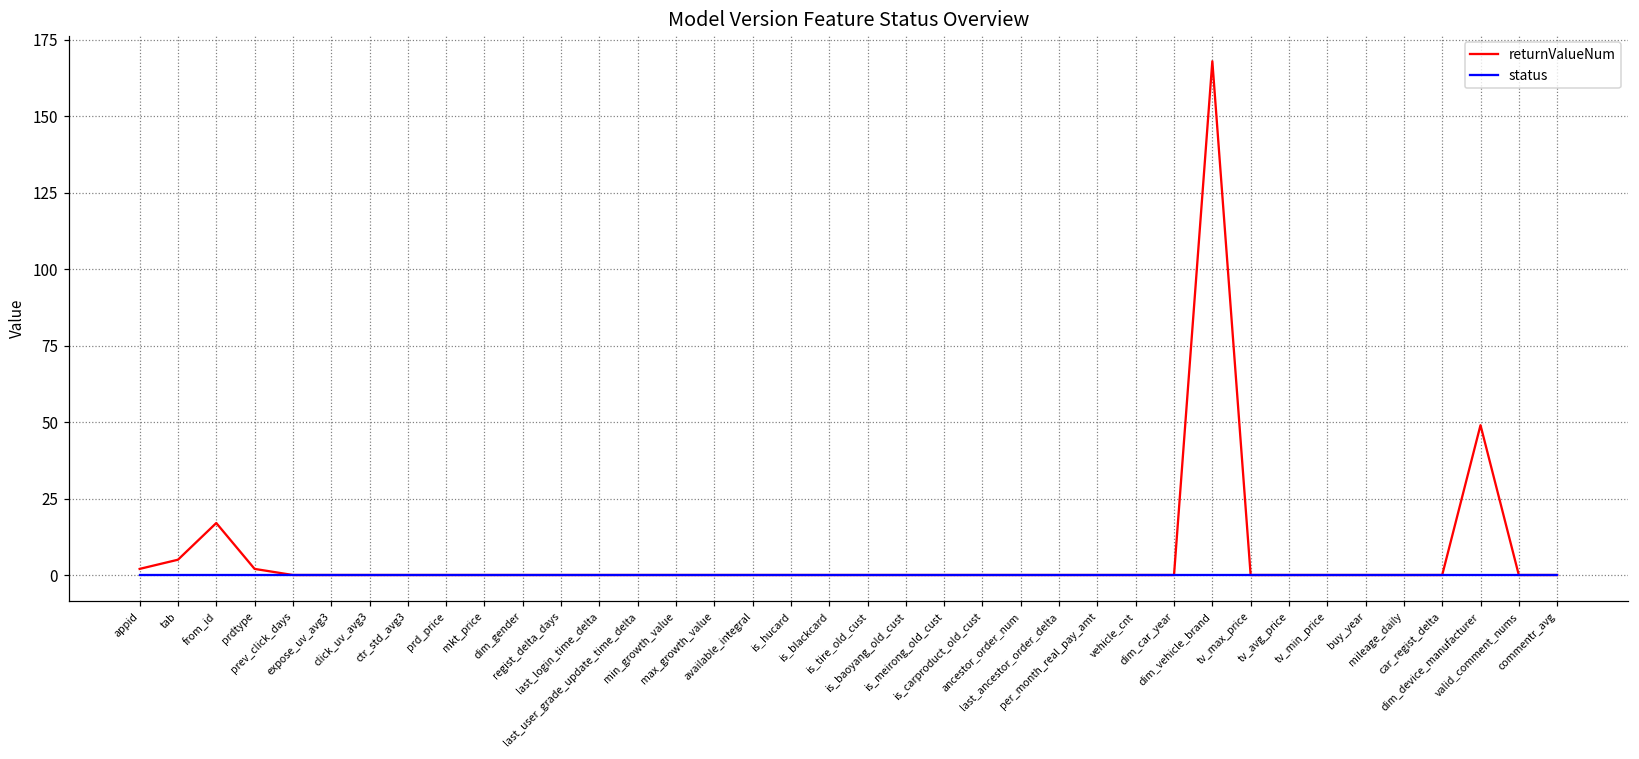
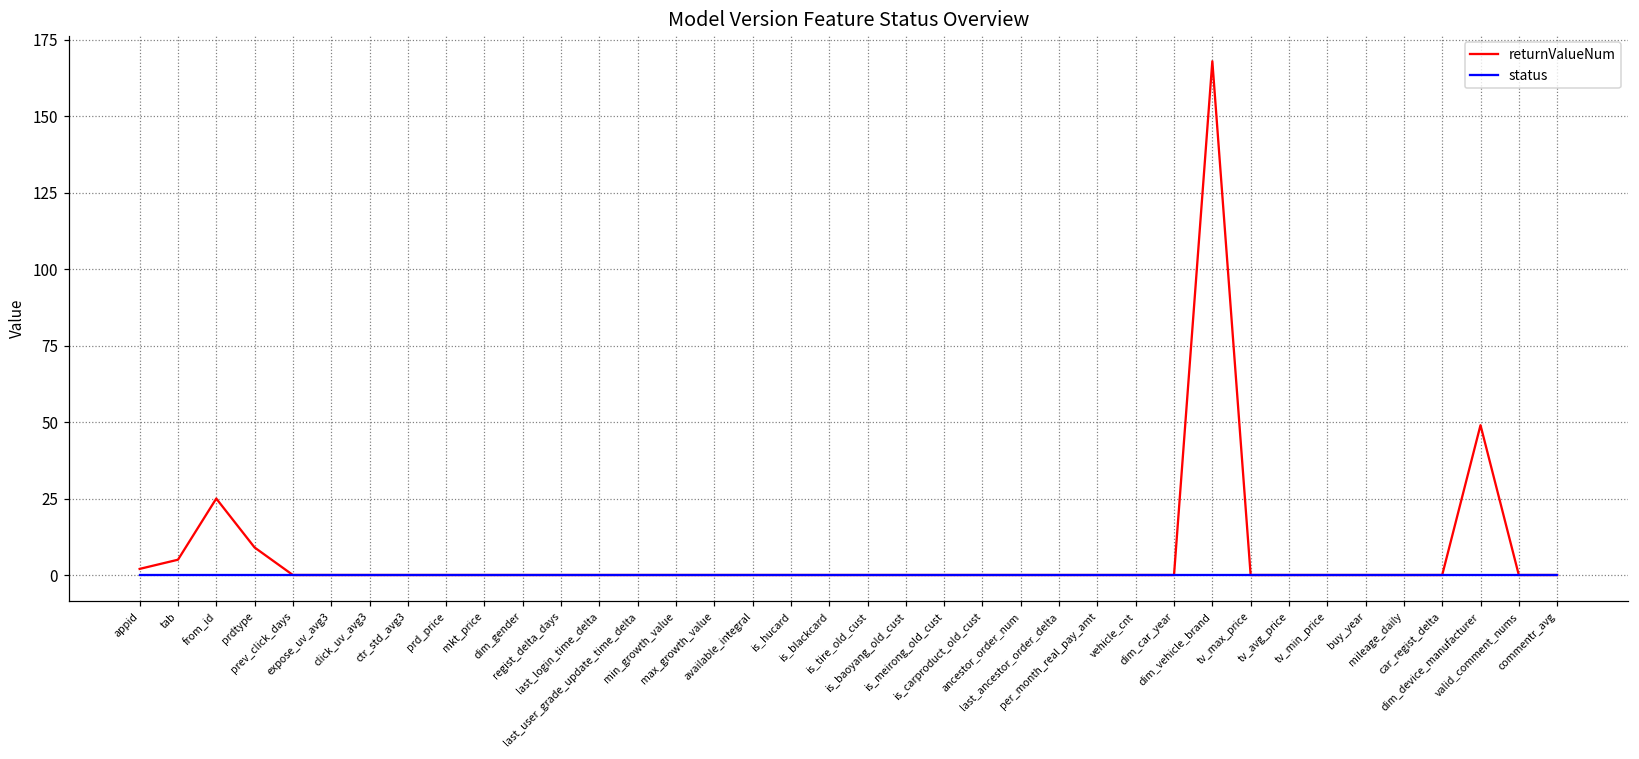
  {
    "returnValueNum": {
      "appid": 2,
      "tab": 5,
-     "from_id": 17,
-     "prdtype": 2,
+     "from_id": 25,
+     "prdtype": 9,
      "dim_vehicle_brand": 168,
      "dim_device_manufacturer": 49
    },
    "status": {
      "appid": 0,
      "tab": 0,
      "from_id": 0,
      "prdtype": 0,
      "dim_vehicle_brand": 0,
      "dim_device_manufacturer": 0
    }
  }
